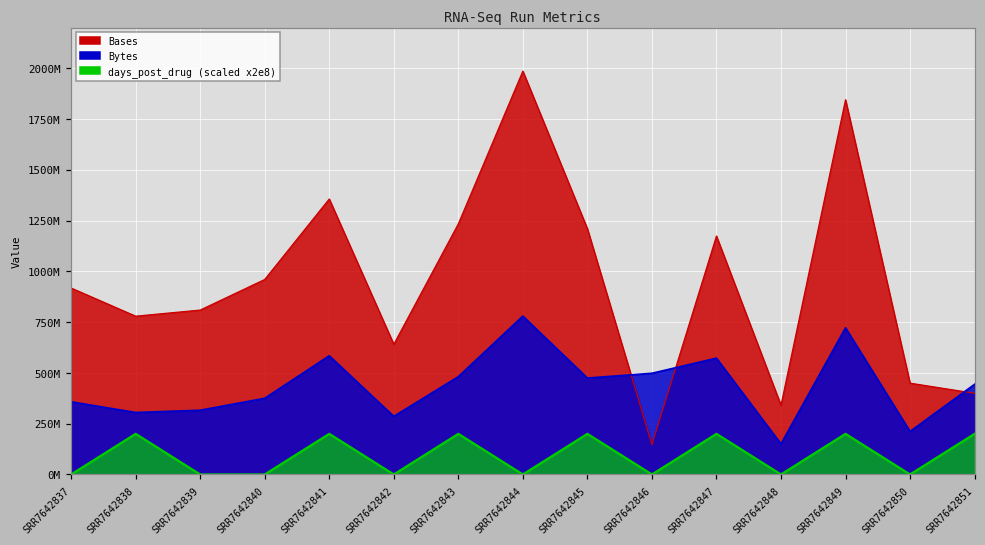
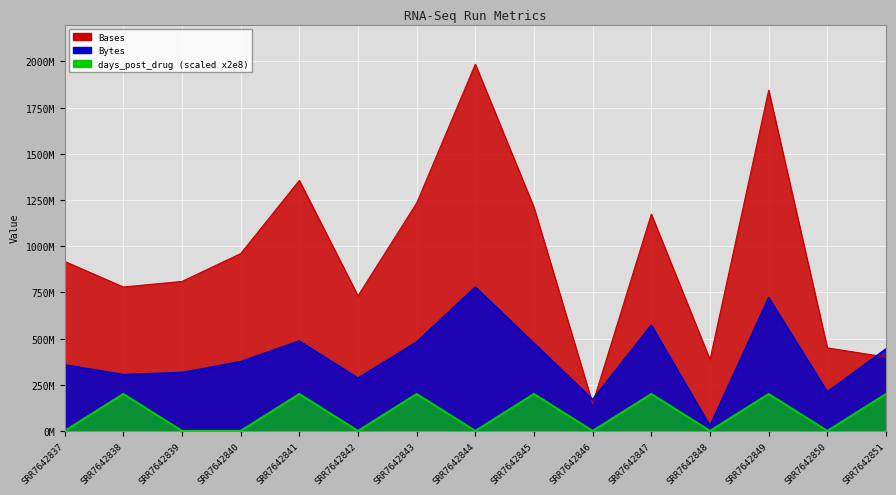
  {
    "Bases": {
      "SRR7642837": 920000000,
      "SRR7642838": 780000000,
      "SRR7642839": 810000000,
      "SRR7642840": 960000000,
      "SRR7642841": 1360000000,
-     "SRR7642842": 640000000,
+     "SRR7642842": 730000000,
      "SRR7642843": 1230000000,
      "SRR7642844": 1990000000,
      "SRR7642845": 1210000000,
      "SRR7642846": 150000000,
      "SRR7642847": 1170000000,
-     "SRR7642848": 340000000,
+     "SRR7642848": 390000000,
      "SRR7642849": 1840000000,
      "SRR7642850": 450000000,
      "SRR7642851": 400000000
    },
    "Bytes": {
      "SRR7642837": 360000000,
      "SRR7642838": 300000000,
      "SRR7642839": 320000000,
      "SRR7642840": 370000000,
-     "SRR7642841": 580000000,
+     "SRR7642841": 490000000,
      "SRR7642842": 290000000,
      "SRR7642843": 480000000,
      "SRR7642844": 780000000,
      "SRR7642845": 470000000,
-     "SRR7642846": 500000000,
+     "SRR7642846": 170000000,
      "SRR7642847": 570000000,
-     "SRR7642848": 150000000,
+     "SRR7642848": 30000000,
      "SRR7642849": 720000000,
      "SRR7642850": 210000000,
      "SRR7642851": 440000000
    }
  }
